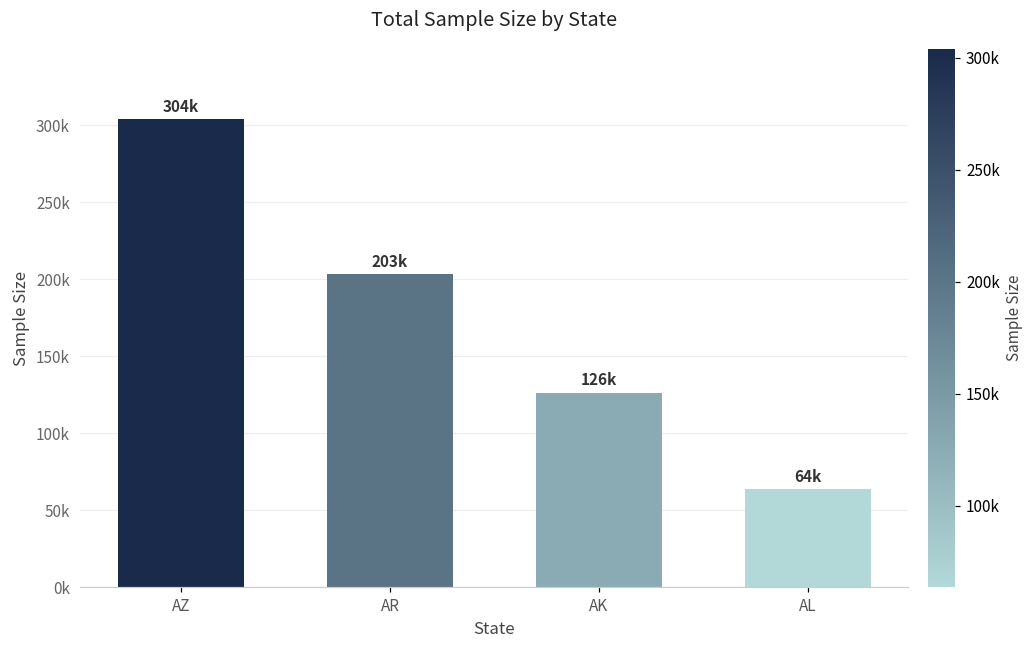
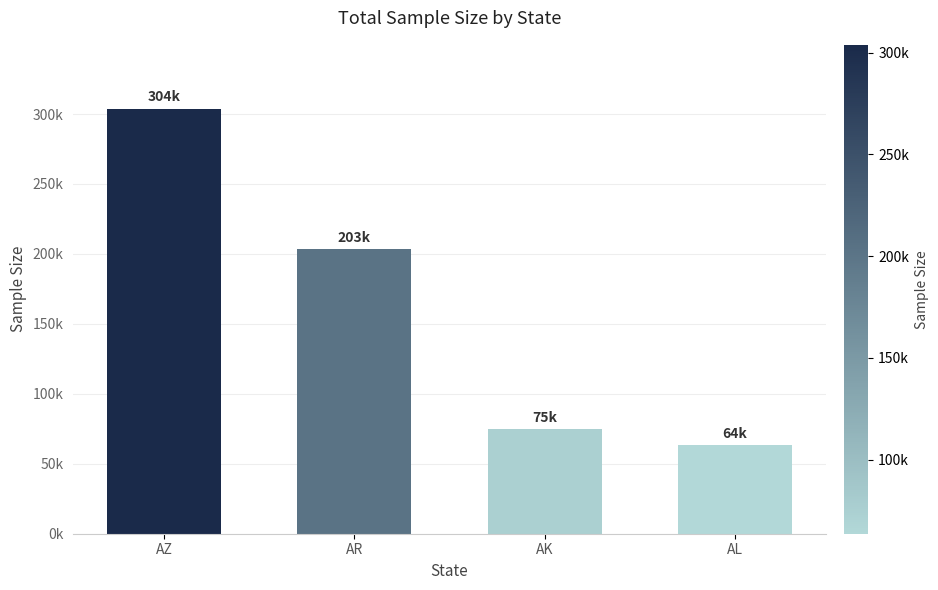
  {
    "AZ": "304k",
    "AR": "203k",
-   "AK": "126k",
+   "AK": "75k",
    "AL": "64k"
  }
